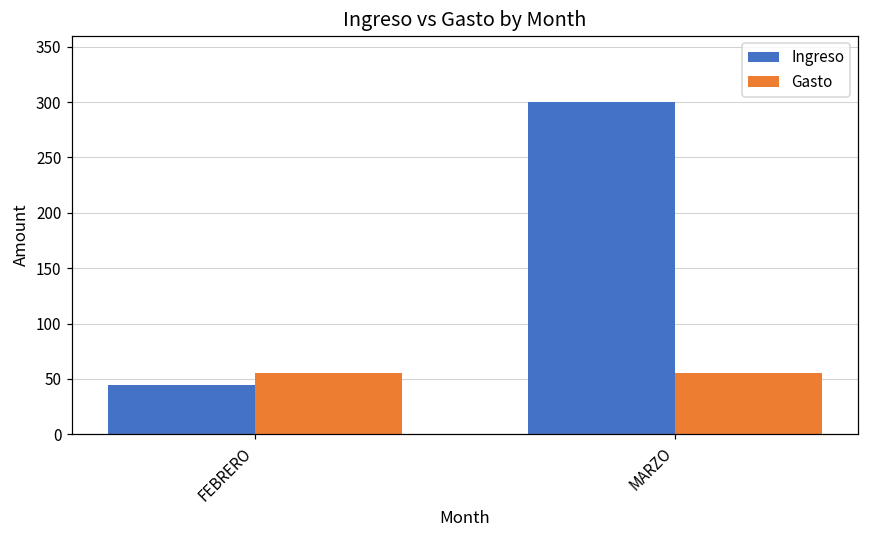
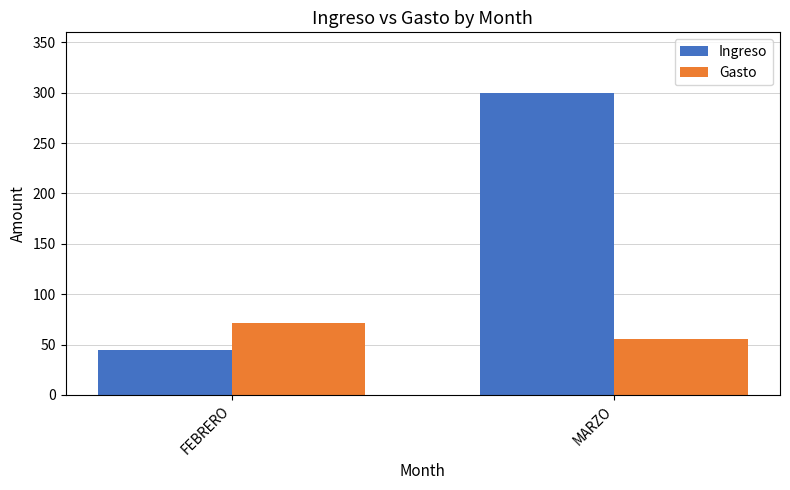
  {
    "Ingreso": {
      "FEBRERO": 45,
      "MARZO": 300
    },
    "Gasto": {
-     "FEBRERO": 55,
+     "FEBRERO": 71,
      "MARZO": 55
    }
  }
